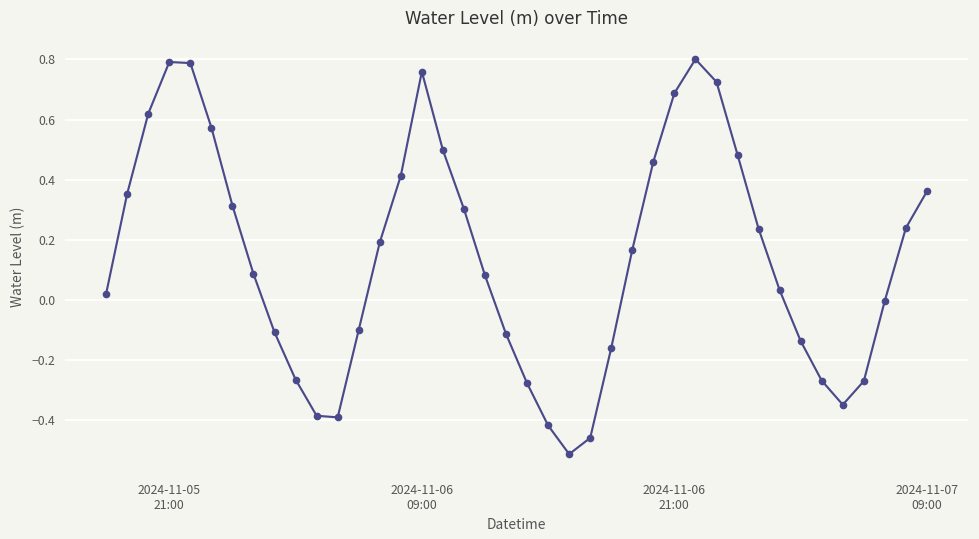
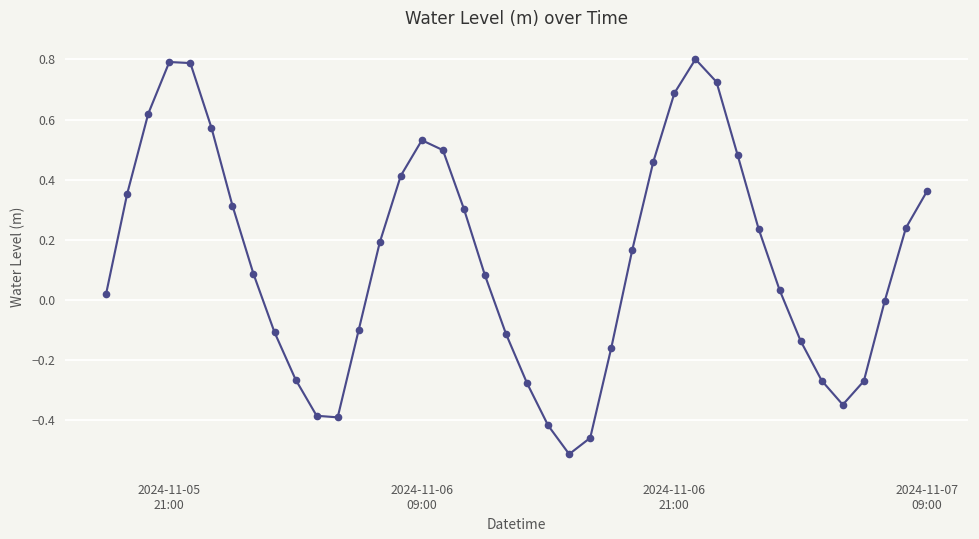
  {
    "2024-11-05 21:00": 0.79,
-   "2024-11-06 09:00": 0.76,
+   "2024-11-06 09:00": 0.53,
    "2024-11-06 21:00": 0.69,
    "2024-11-07 09:00": 0.36
  }
